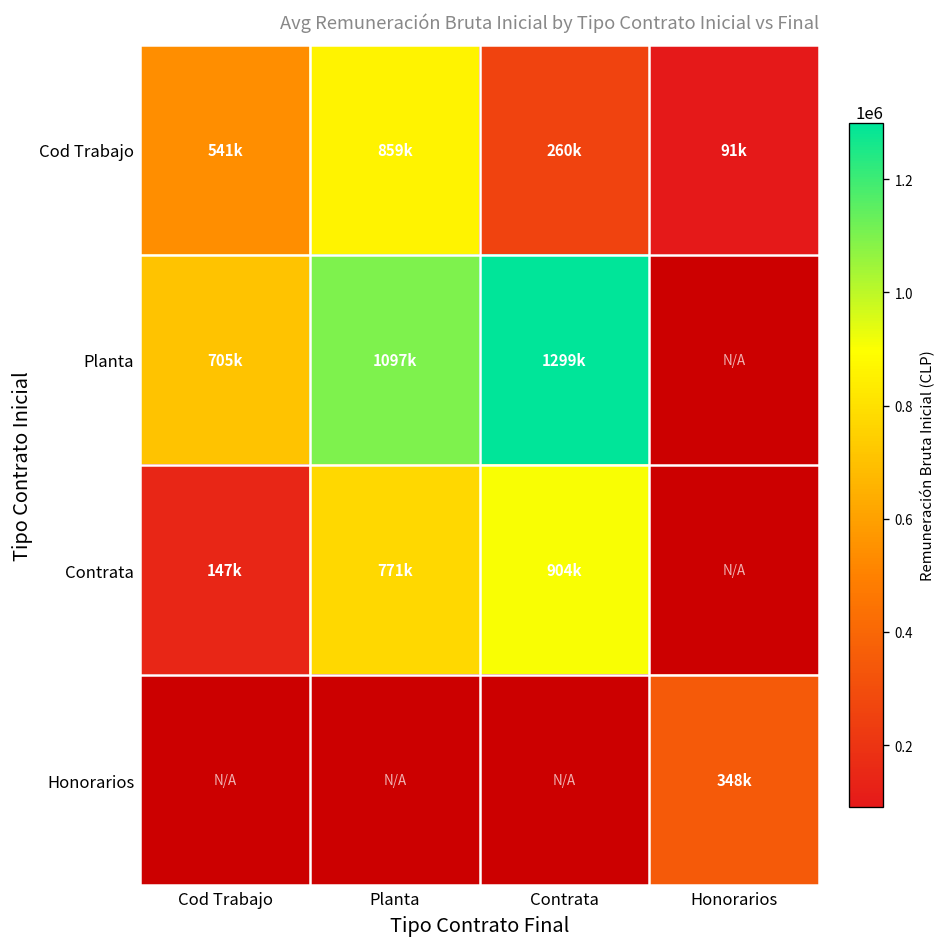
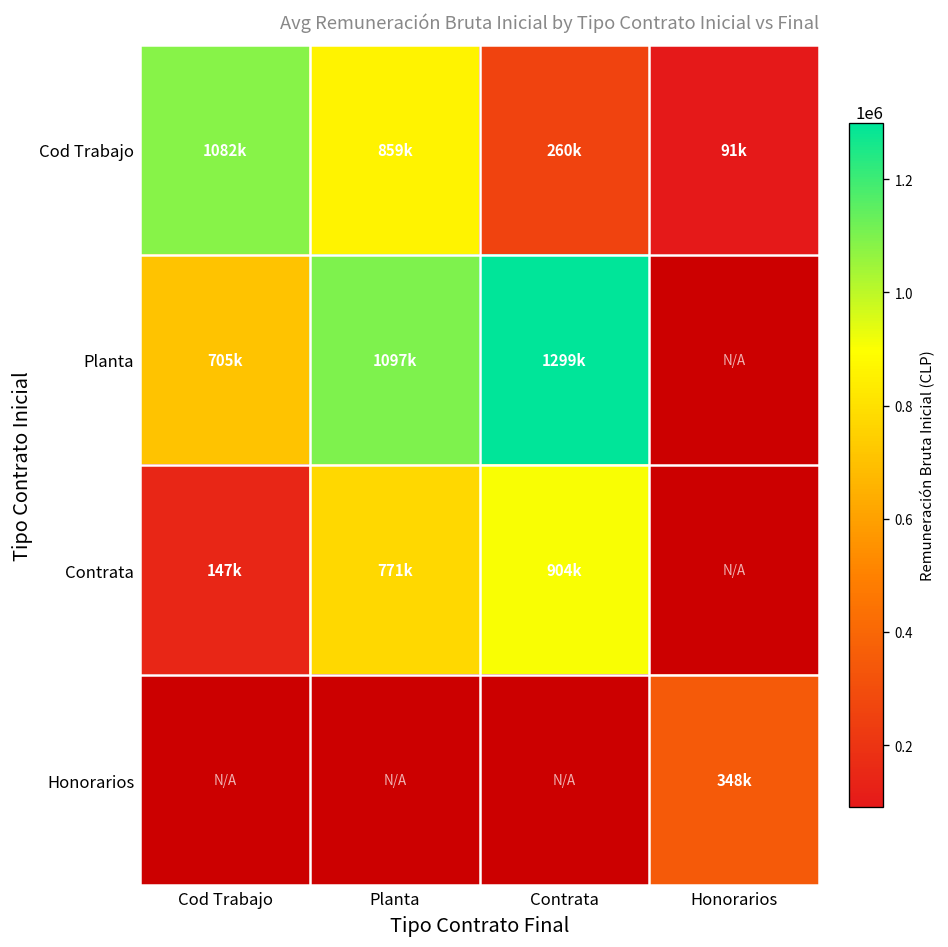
  {
    "Cod Trabajo": {
-     "Cod Trabajo": "541k",
+     "Cod Trabajo": "1082k",
      "Planta": "859k",
      "Contrata": "260k",
      "Honorarios": "91k"
    },
    "Planta": {
      "Cod Trabajo": "705k",
      "Planta": "1097k",
      "Contrata": "1299k"
    },
    "Contrata": {
      "Cod Trabajo": "147k",
      "Planta": "771k",
      "Contrata": "904k"
    },
    "Honorarios": {
      "Honorarios": "348k"
    }
  }
